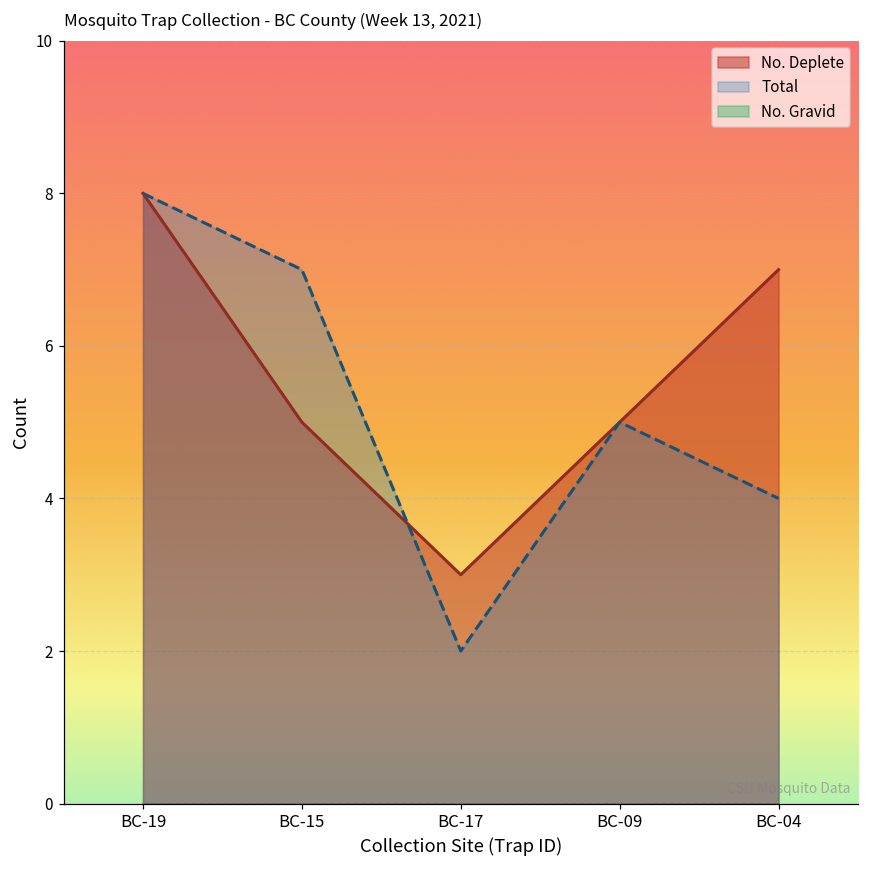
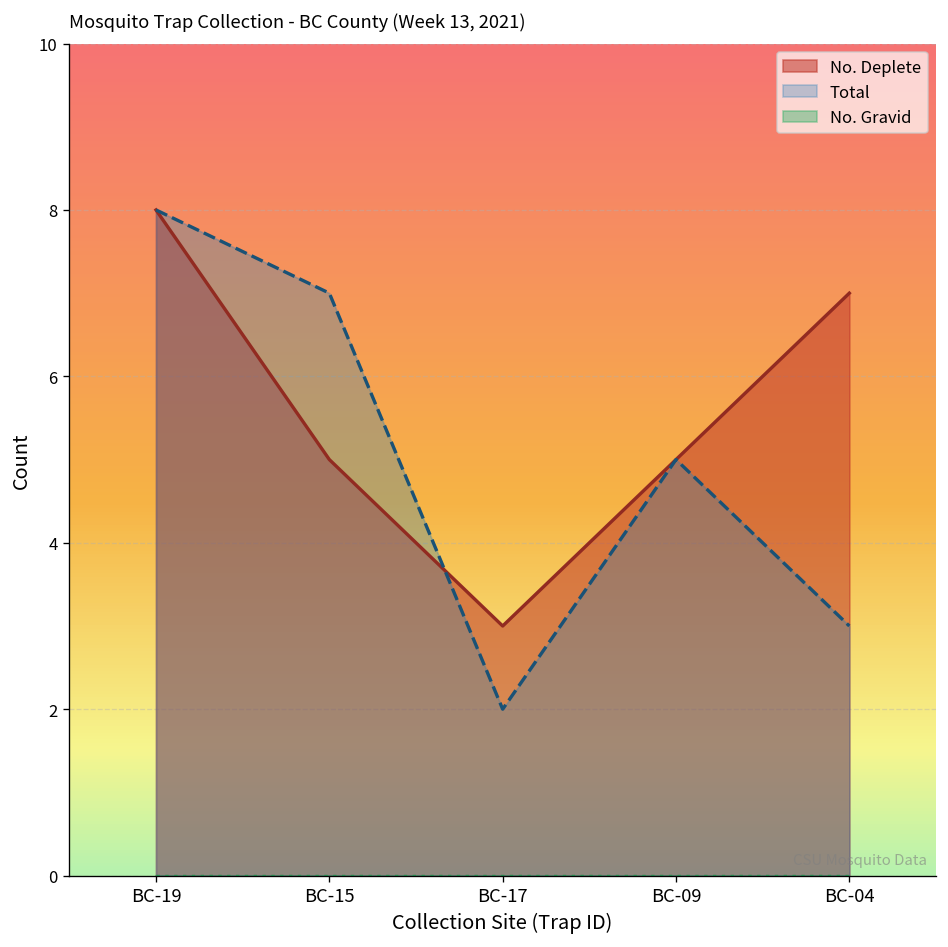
  {
    "No. Deplete": {
      "BC-15": 5,
      "BC-17": 3,
      "BC-04": 7
    },
    "Total": {
      "BC-15": 7,
      "BC-17": 2,
-     "BC-04": 4
+     "BC-04": 3
    },
    "No. Gravid": {
      "BC-19": 0,
      "BC-15": 0,
      "BC-17": 0,
      "BC-09": 0,
      "BC-04": 0
    }
  }
